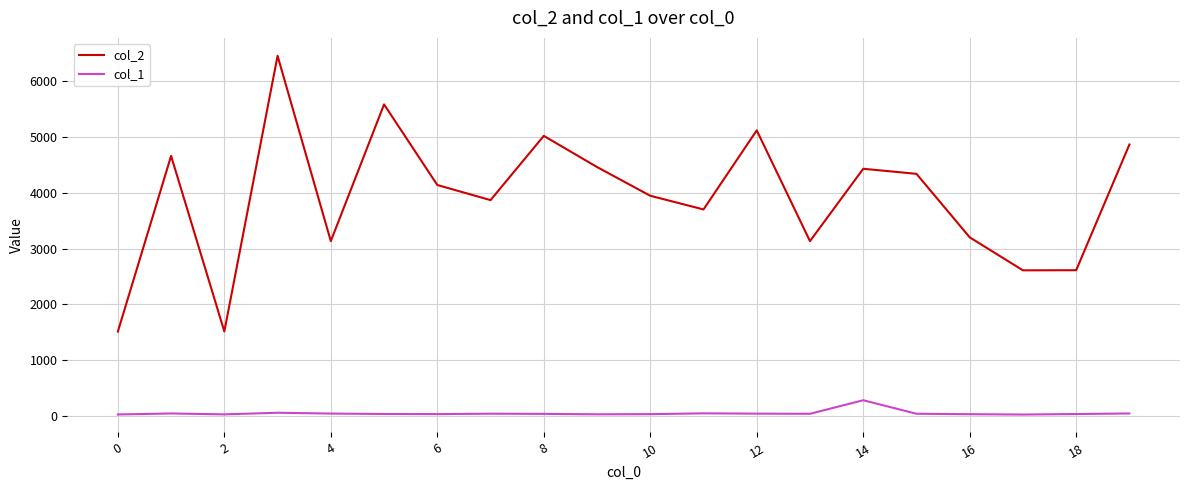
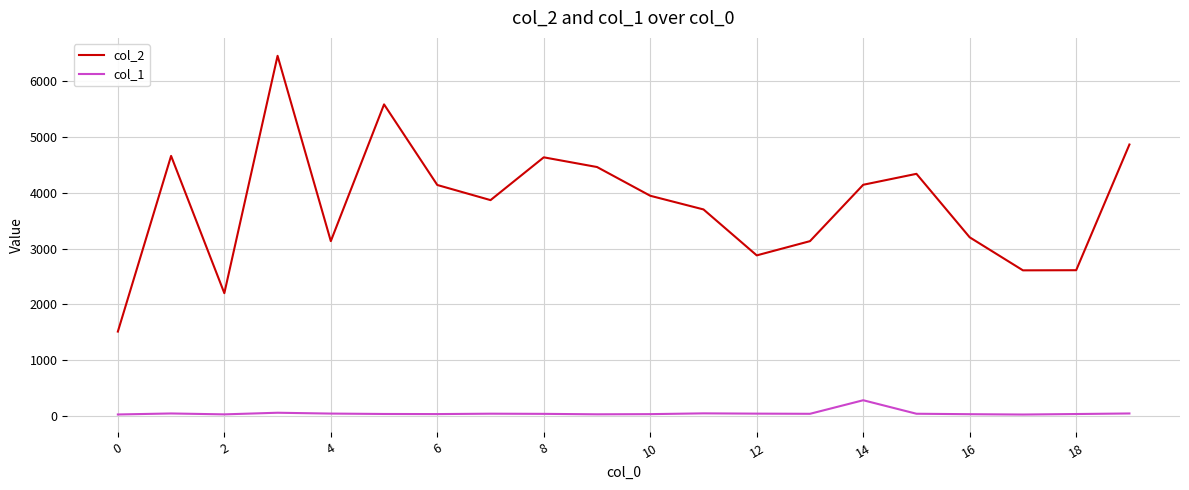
  {
    "col_2": {
      "0": 1500,
-     "2": 1500,
+     "2": 2200,
      "4": 3100,
      "6": 4100,
-     "8": 5000,
+     "8": 4600,
      "10": 3900,
-     "12": 5100,
-     "14": 4400,
+     "12": 2900,
+     "14": 4100,
      "16": 3200,
      "18": 2600
    },
    "col_1": {
      "0": 0,
      "2": 0,
      "4": 0,
      "6": 0,
      "8": 0,
      "10": 0,
      "12": 0,
      "14": 300,
      "16": 0,
      "18": 0
    }
  }
